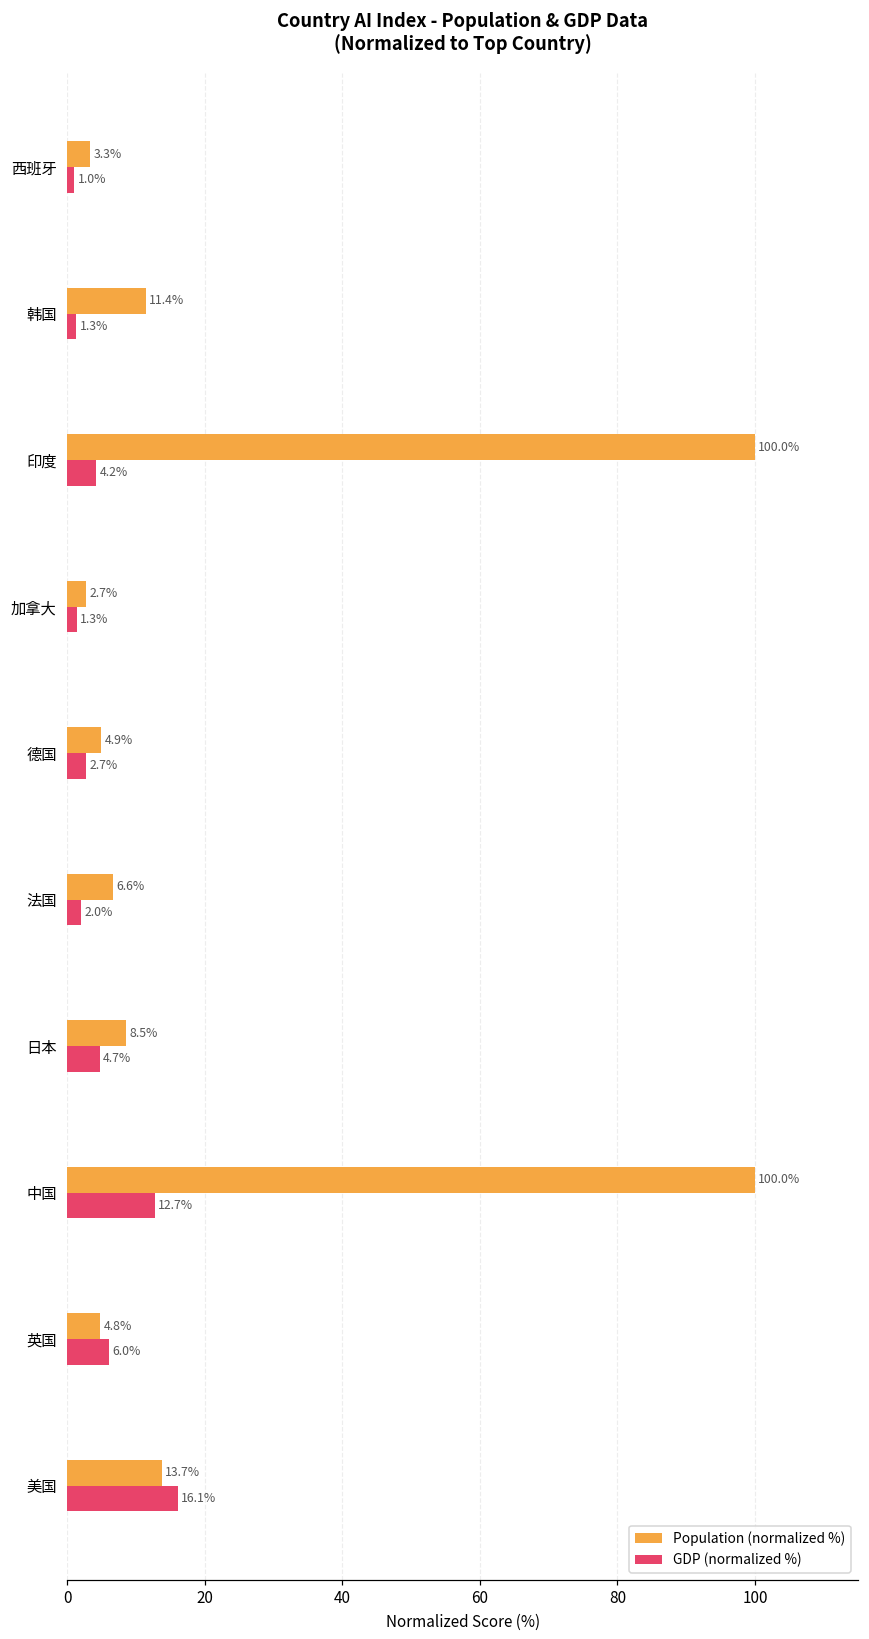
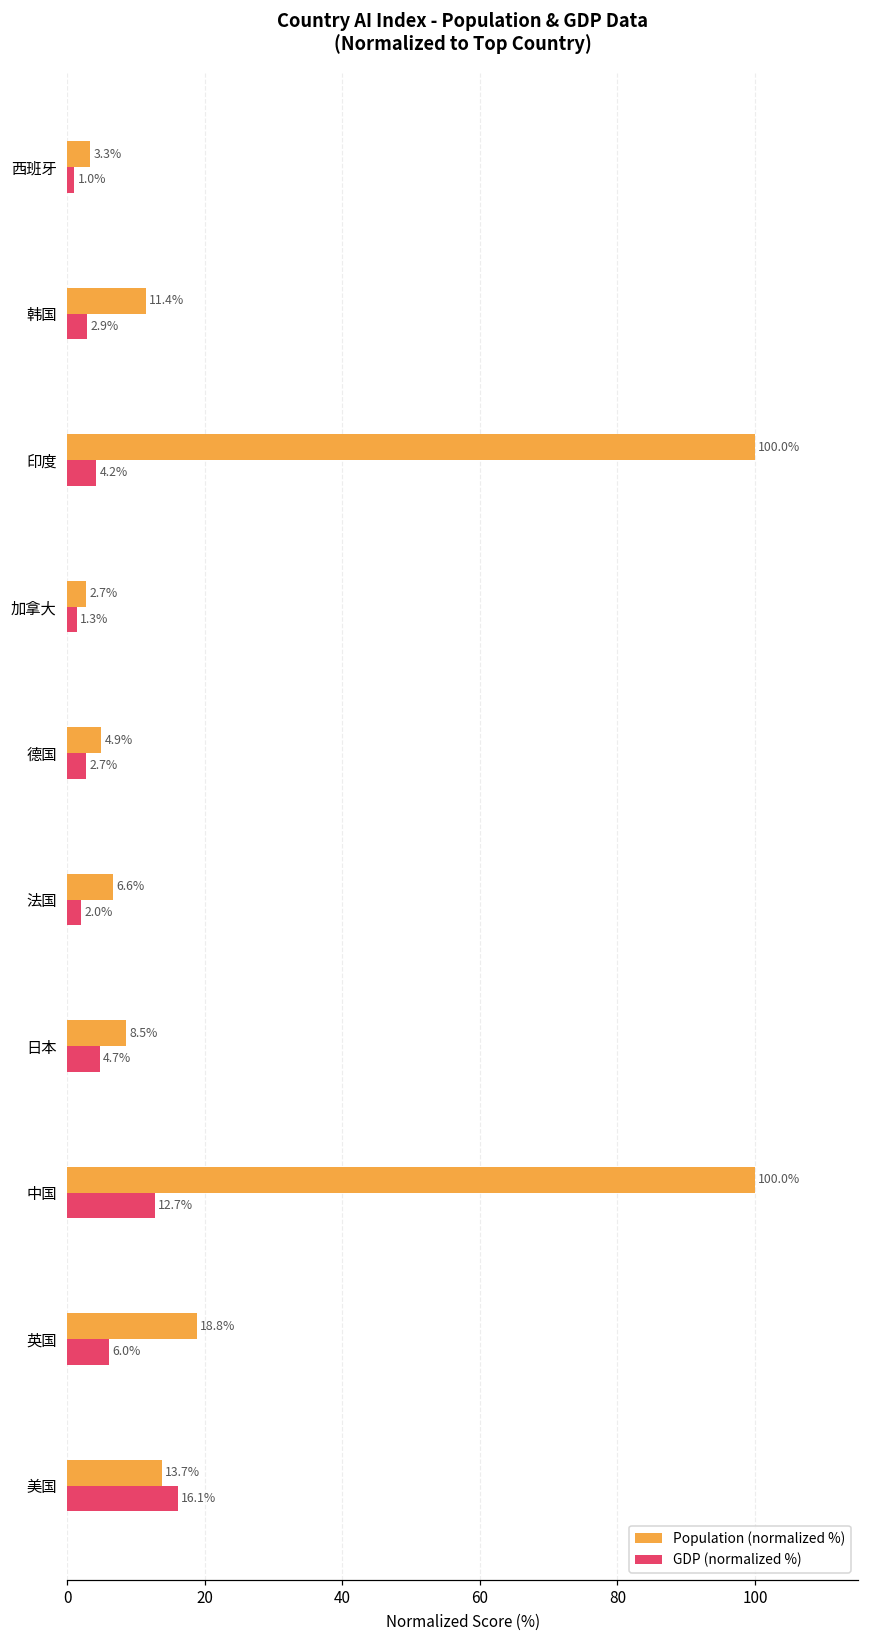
  {
    "Population (normalized %)": {
      "西班牙": "3.3%",
      "韩国": "11.4%",
      "印度": "100.0%",
      "加拿大": "2.7%",
      "德国": "4.9%",
      "法国": "6.6%",
      "日本": "8.5%",
      "中国": "100.0%",
-     "英国": "4.8%",
+     "英国": "18.8%",
      "美国": "13.7%"
    },
    "GDP (normalized %)": {
      "西班牙": "1.0%",
-     "韩国": "1.3%",
+     "韩国": "2.9%",
      "印度": "4.2%",
      "加拿大": "1.3%",
      "德国": "2.7%",
      "法国": "2.0%",
      "日本": "4.7%",
      "中国": "12.7%",
      "英国": "6.0%",
      "美国": "16.1%"
    }
  }
